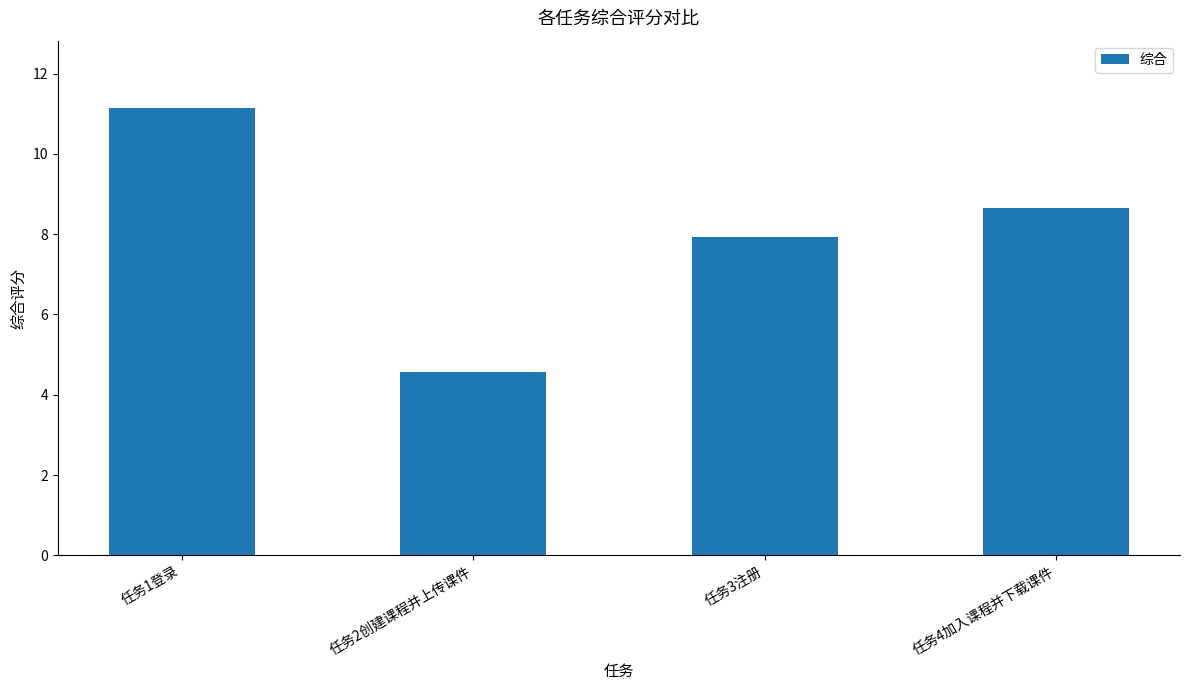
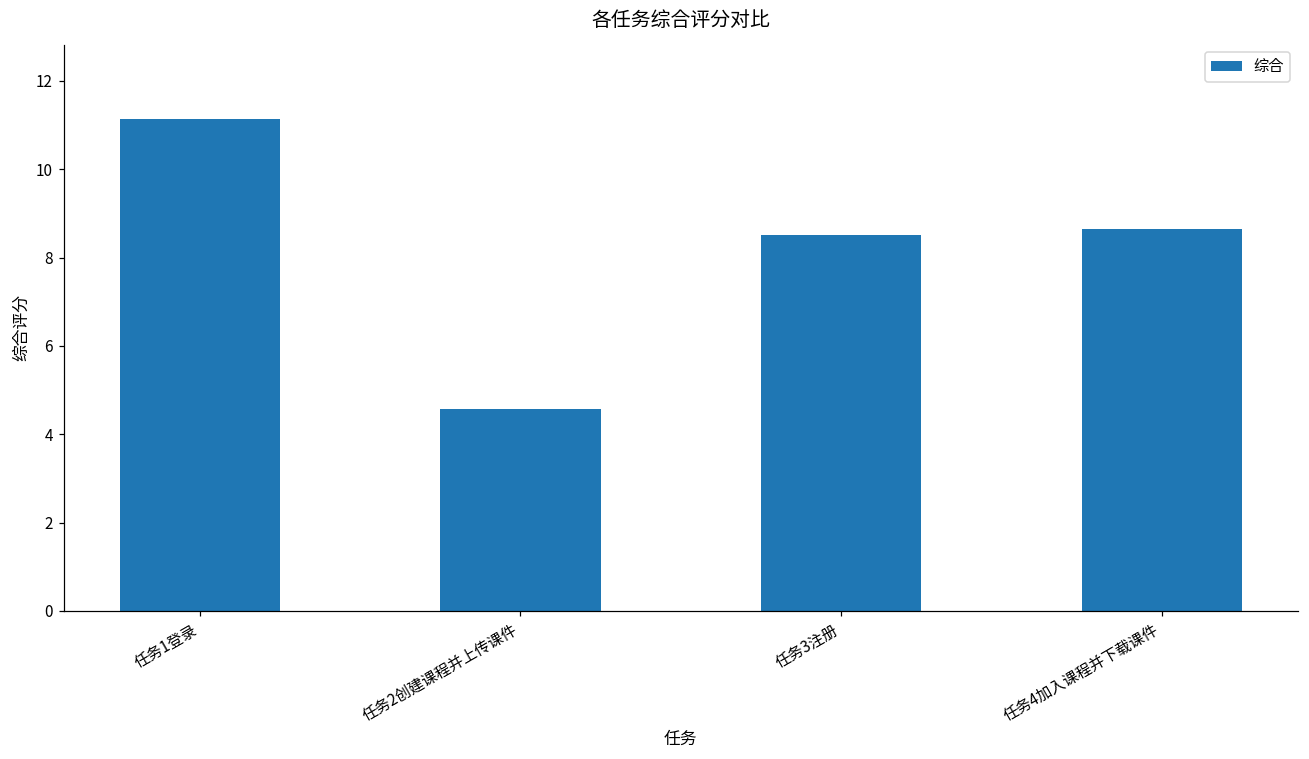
  {
    "任务1登录": 11.1,
    "任务2创建课程并上传课件": 4.6,
-   "任务3注册": 7.9,
+   "任务3注册": 8.5,
    "任务4加入课程并下载课件": 8.7
  }
